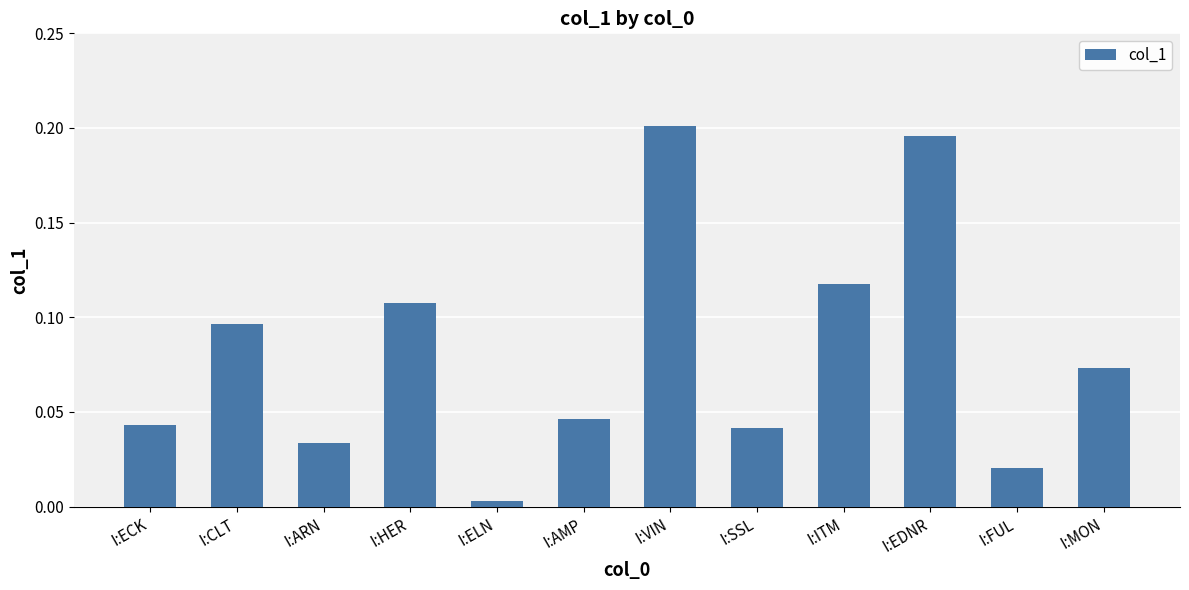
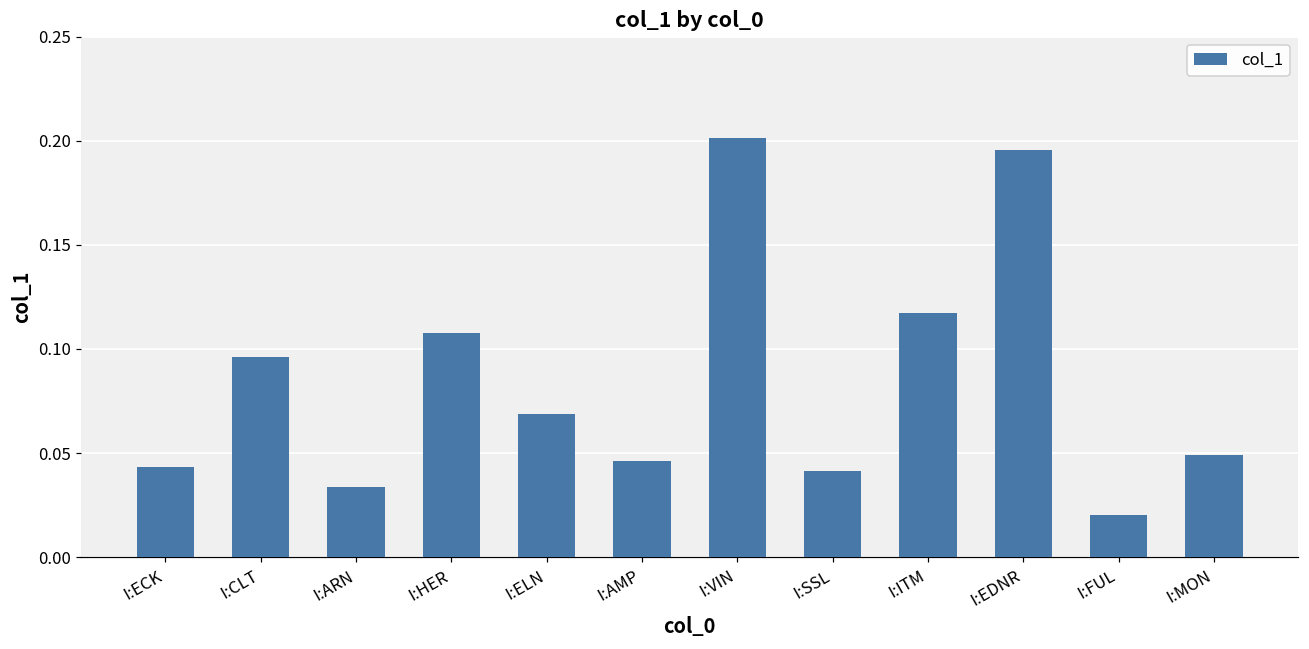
  {
    "I:ECK": 0.043,
    "I:CLT": 0.096,
    "I:ARN": 0.034,
    "I:HER": 0.108,
-   "I:ELN": 0.003,
+   "I:ELN": 0.069,
    "I:AMP": 0.046,
    "I:VIN": 0.201,
    "I:SSL": 0.041,
    "I:ITM": 0.117,
    "I:EDNR": 0.196,
    "I:FUL": 0.020,
-   "I:MON": 0.073
+   "I:MON": 0.049
  }
